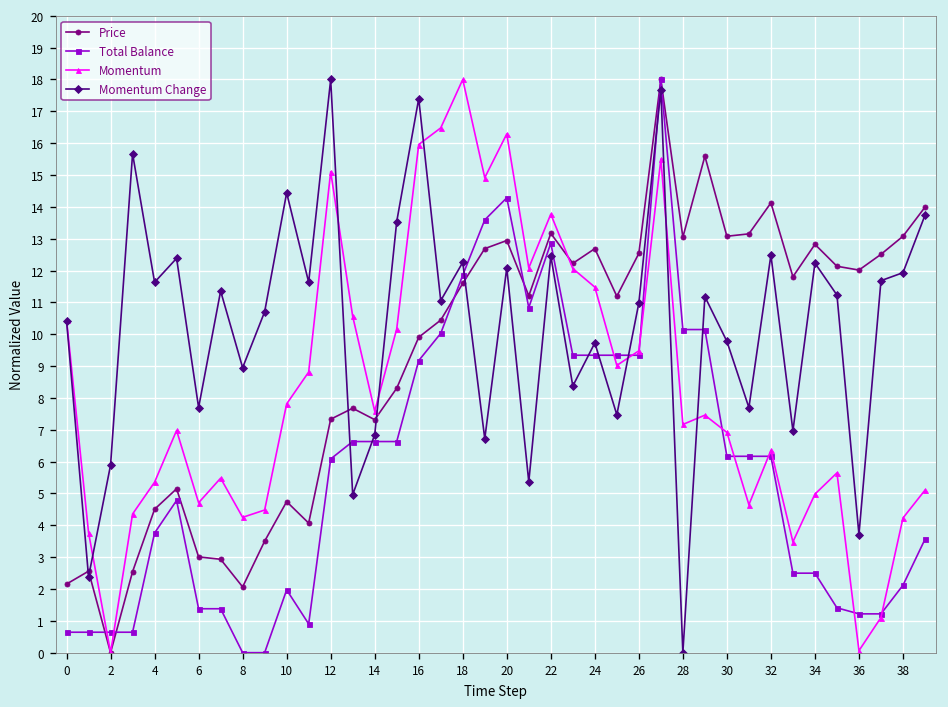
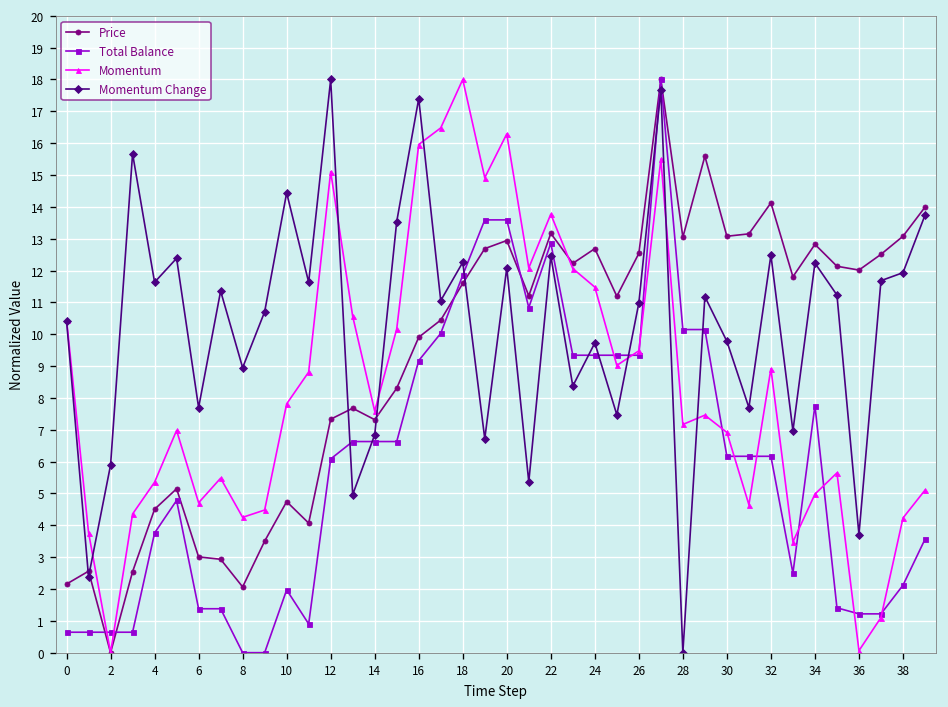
  {
    "Total Balance": {
      "0": 0.6,
      "2": 0.6,
      "4": 3.8,
      "6": 1.4,
      "8": 0.0,
      "10": 2.0,
      "12": 6.1,
      "14": 6.6,
      "16": 9.2,
      "18": 11.9,
-     "20": 14.3,
+     "20": 13.6,
      "22": 12.9,
      "24": 9.3,
      "26": 9.3,
      "28": 10.1,
      "30": 6.2,
      "32": 6.2,
-     "34": 2.5,
+     "34": 7.8,
      "36": 1.2,
      "38": 2.1
    },
    "Momentum": {
      "4": 5.4,
      "6": 4.7,
      "8": 4.3,
      "10": 7.8,
      "12": 15.1,
      "14": 7.6,
      "16": 16.0,
      "18": 18.0,
      "20": 16.3,
      "22": 13.8,
      "24": 11.5,
      "26": 9.5,
      "28": 7.2,
      "30": 6.9,
-     "32": 6.4,
+     "32": 8.9,
      "34": 5.0,
      "36": 0.1,
      "38": 4.2
    }
  }
